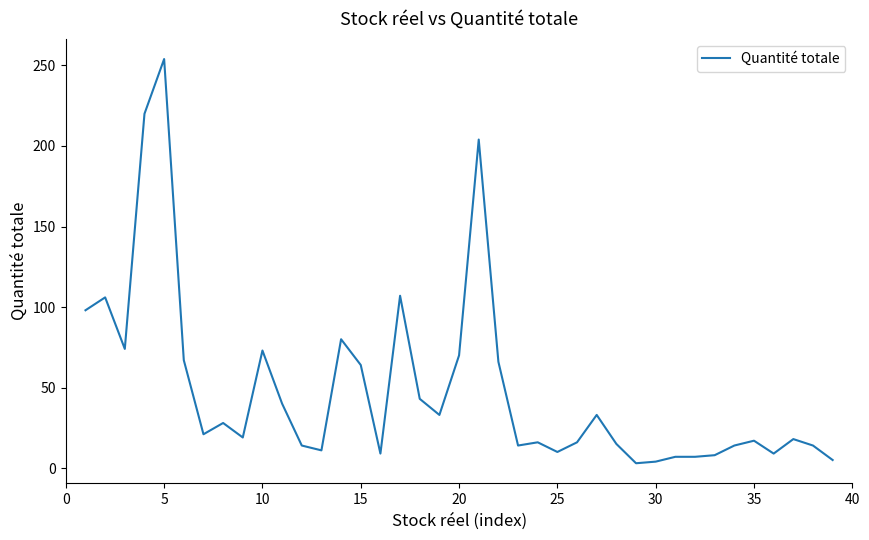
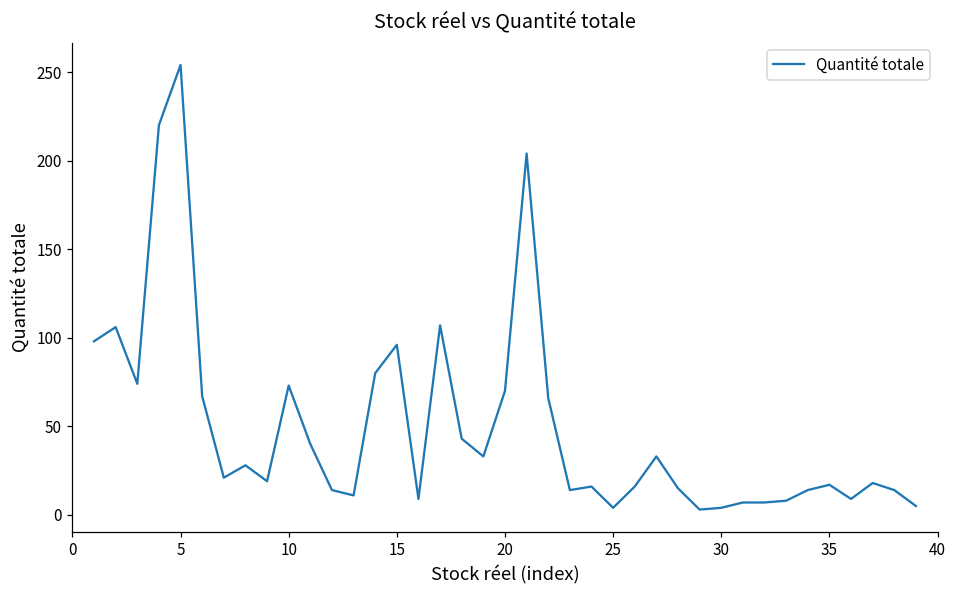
  {
    "5": 254,
    "10": 73,
-   "15": 64,
+   "15": 96,
    "20": 70,
-   "25": 10,
+   "25": 4,
    "30": 4,
    "35": 17
  }
